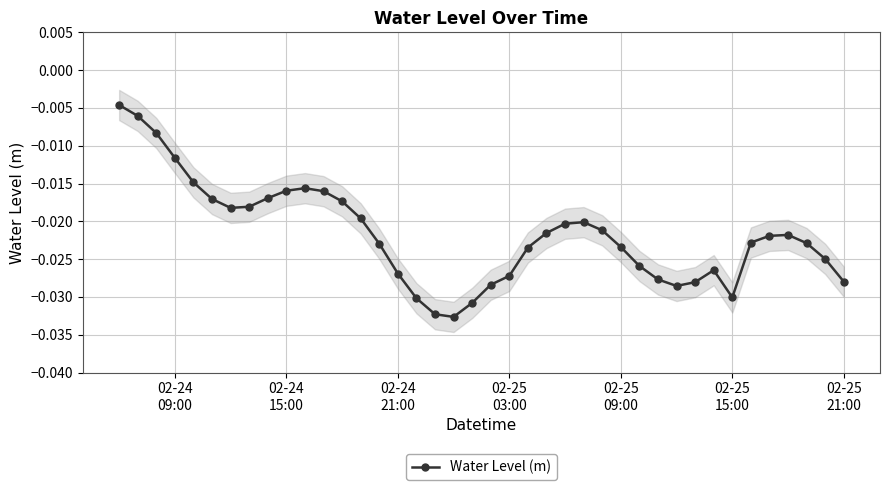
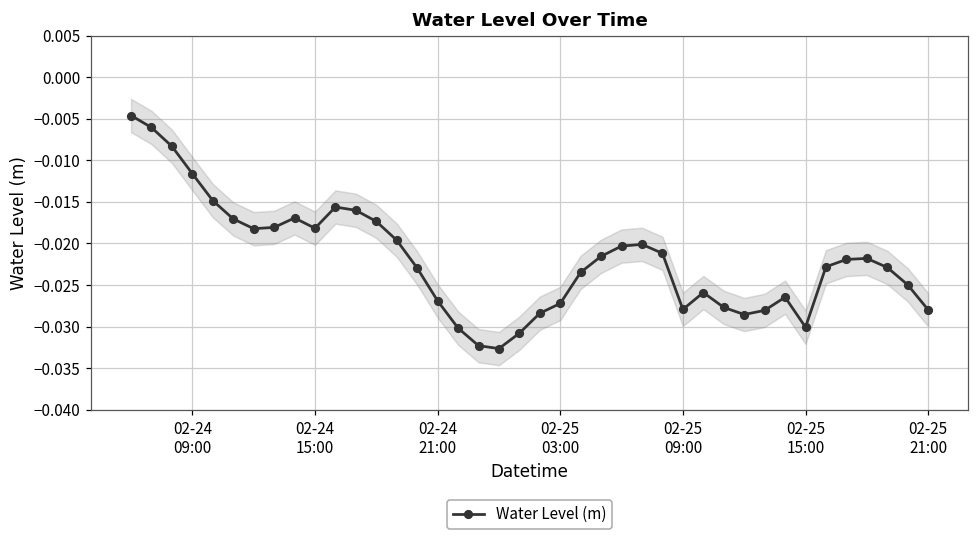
  {
    "Water Level (m)": {
      "02-24 09:00": -0.012,
-     "02-24 15:00": -0.016,
+     "02-24 15:00": -0.018,
      "02-24 21:00": -0.027,
      "02-25 03:00": -0.027,
-     "02-25 09:00": -0.023,
+     "02-25 09:00": -0.028,
      "02-25 15:00": -0.030,
      "02-25 21:00": -0.028
    }
  }
